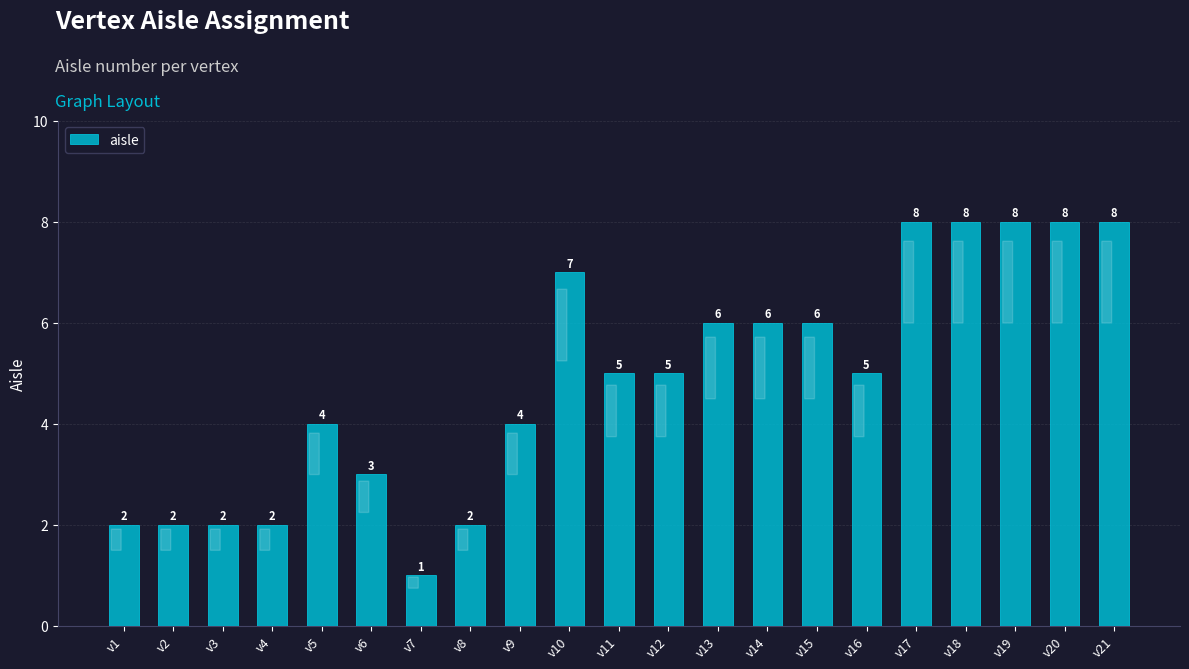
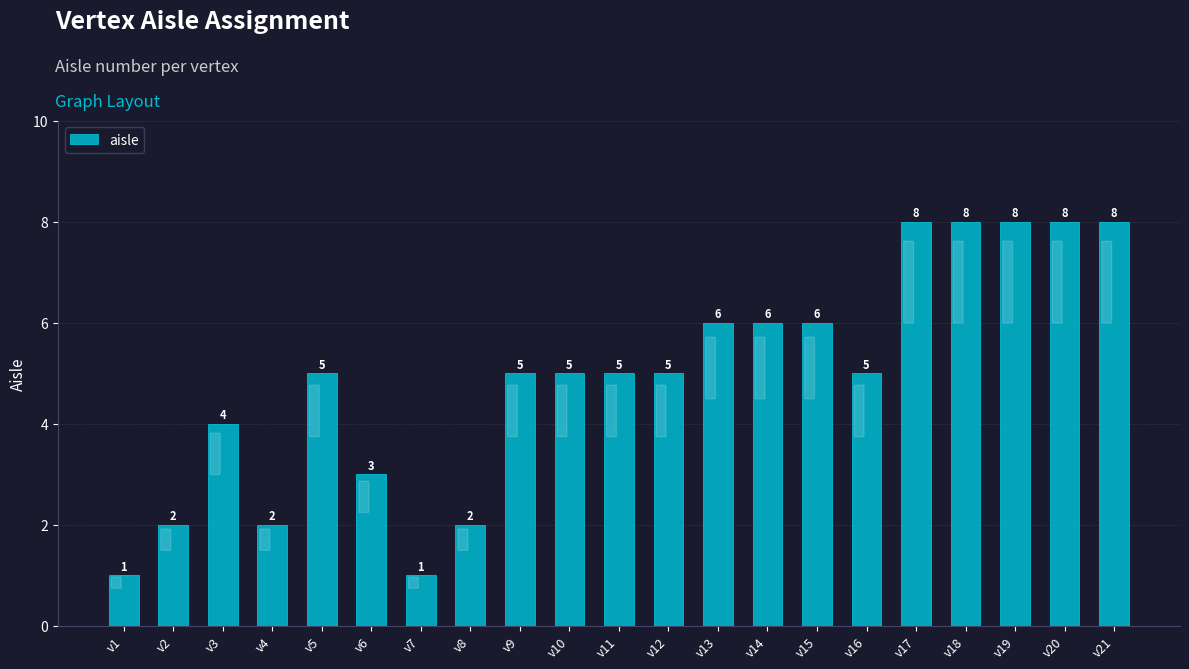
  {
-   "v1": 2,
+   "v1": 1,
    "v2": 2,
-   "v3": 2,
+   "v3": 4,
    "v4": 2,
-   "v5": 4,
+   "v5": 5,
    "v6": 3,
    "v7": 1,
    "v8": 2,
-   "v9": 4,
-   "v10": 7,
+   "v9": 5,
+   "v10": 5,
    "v11": 5,
    "v12": 5,
    "v13": 6,
    "v14": 6,
    "v15": 6,
    "v16": 5,
    "v17": 8,
    "v18": 8,
    "v19": 8,
    "v20": 8,
    "v21": 8
  }
